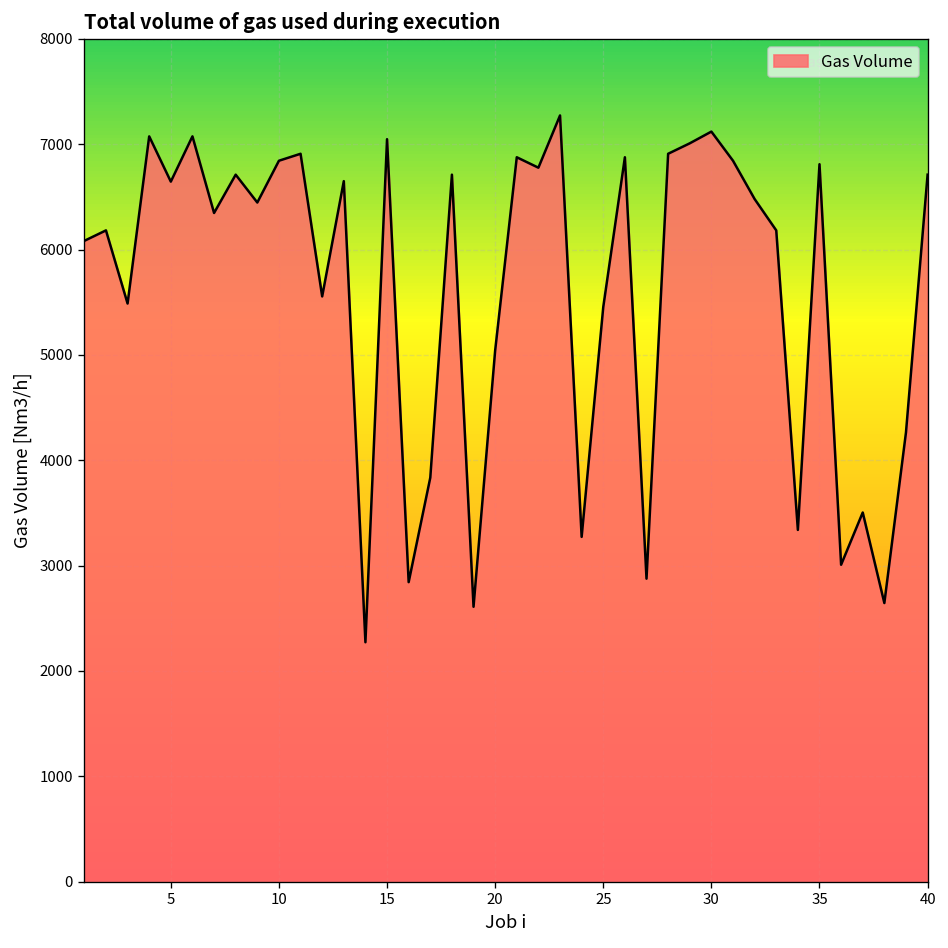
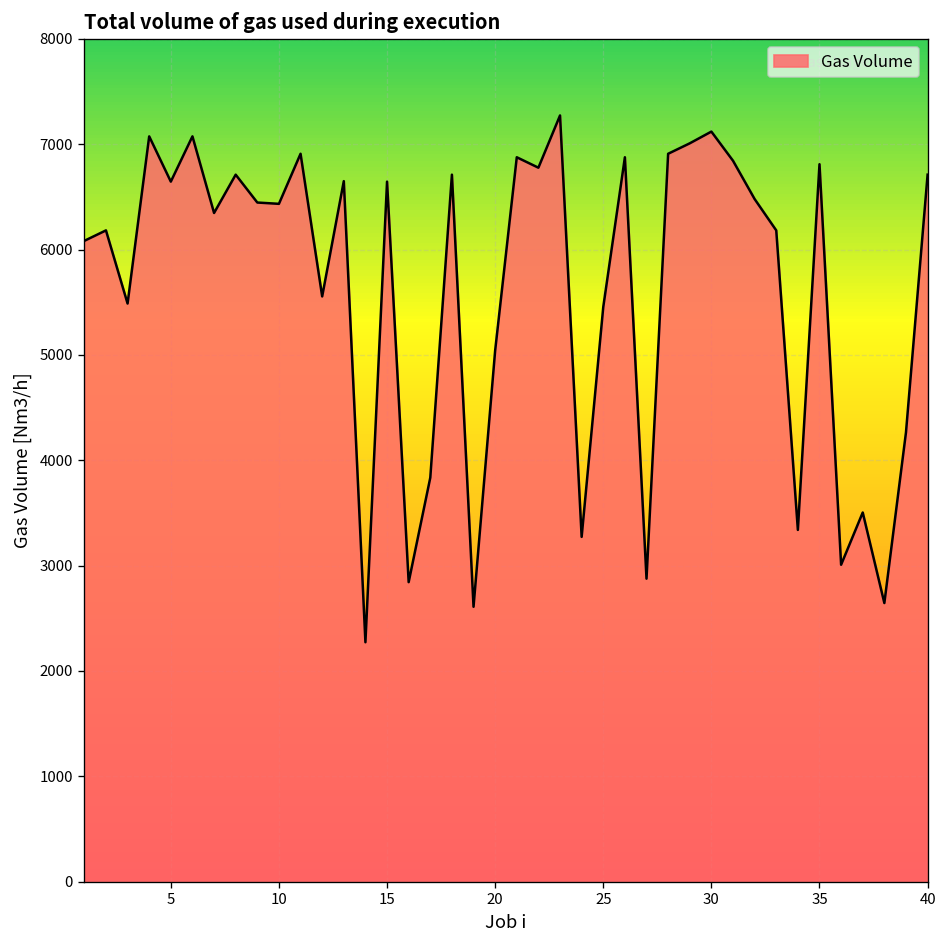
  {
    "5": 6600,
-   "10": 6800,
-   "15": 7000,
+   "10": 6400,
+   "15": 6600,
    "20": 5000,
    "25": 5500,
    "30": 7100,
    "35": 6800,
    "40": 6700
  }
